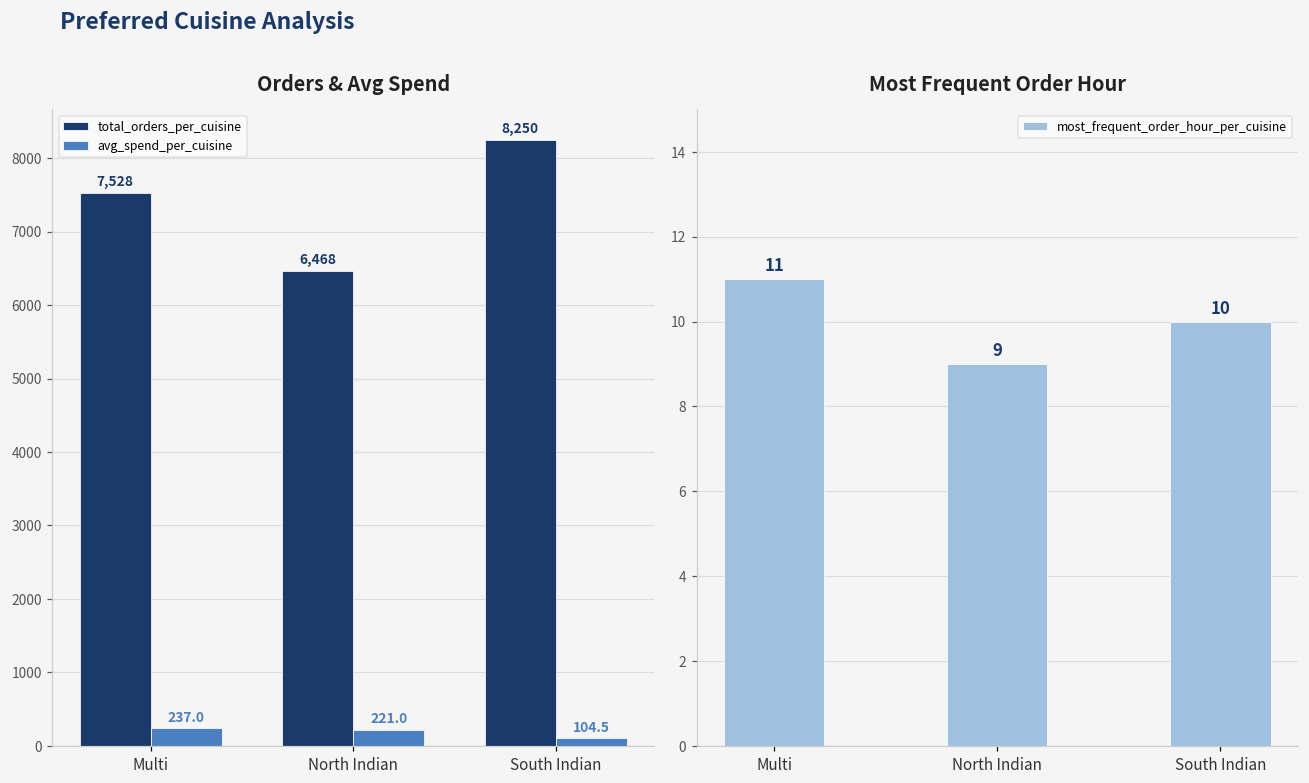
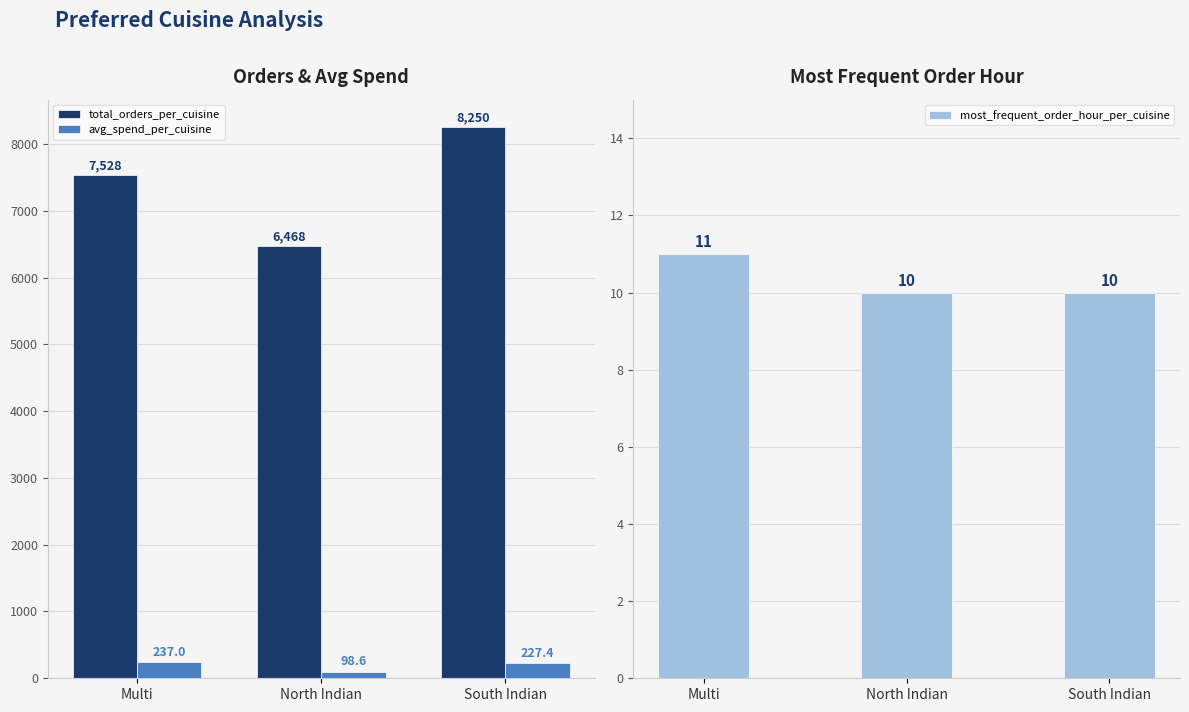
  {
    "Orders & Avg Spend": {
      "total_orders_per_cuisine": {
        "Multi": "7,528",
        "North Indian": "6,468",
        "South Indian": "8,250"
      },
      "avg_spend_per_cuisine": {
        "Multi": "237.0",
-       "North Indian": "221.0",
-       "South Indian": "104.5"
+       "North Indian": "98.6",
+       "South Indian": "227.4"
      }
    },
    "Most Frequent Order Hour": {
      "Multi": "11",
-     "North Indian": "9",
+     "North Indian": "10",
      "South Indian": "10"
    }
  }
